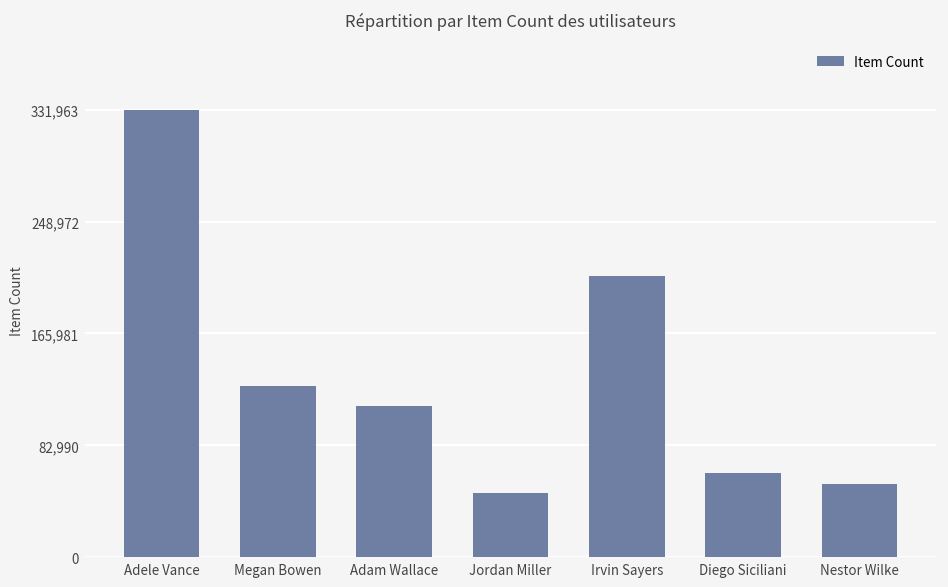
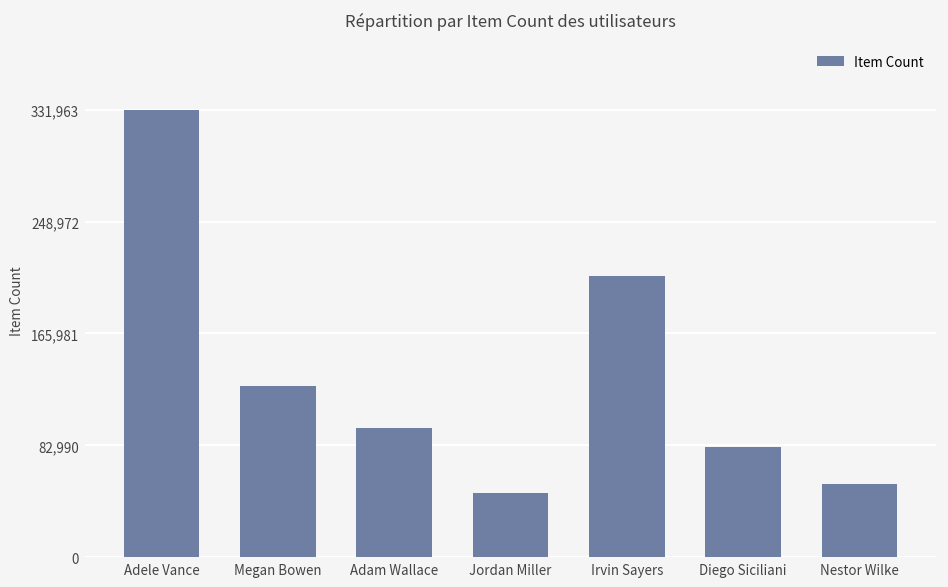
  {
    "Adele Vance": "332,000",
    "Megan Bowen": "127,000",
-   "Adam Wallace": "112,000",
+   "Adam Wallace": "96,000",
    "Jordan Miller": "48,000",
    "Irvin Sayers": "209,000",
-   "Diego Siciliani": "62,000",
+   "Diego Siciliani": "82,000",
    "Nestor Wilke": "55,000"
  }
